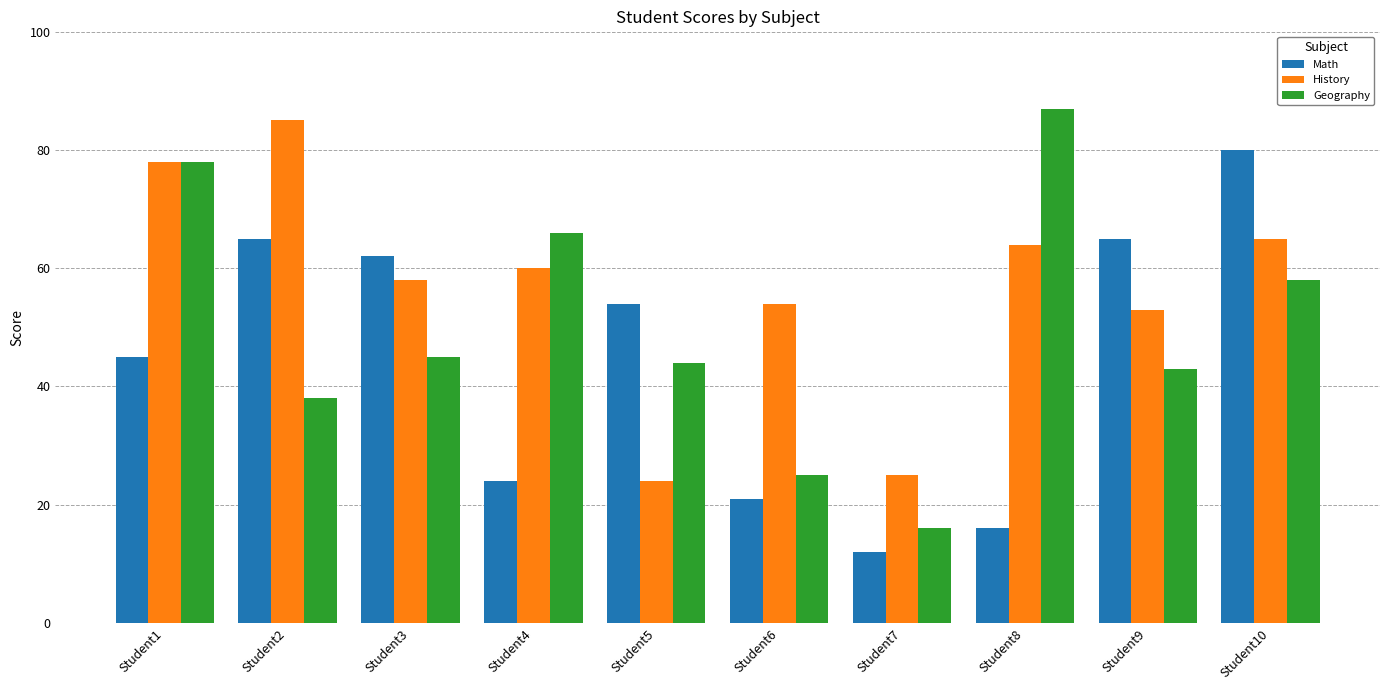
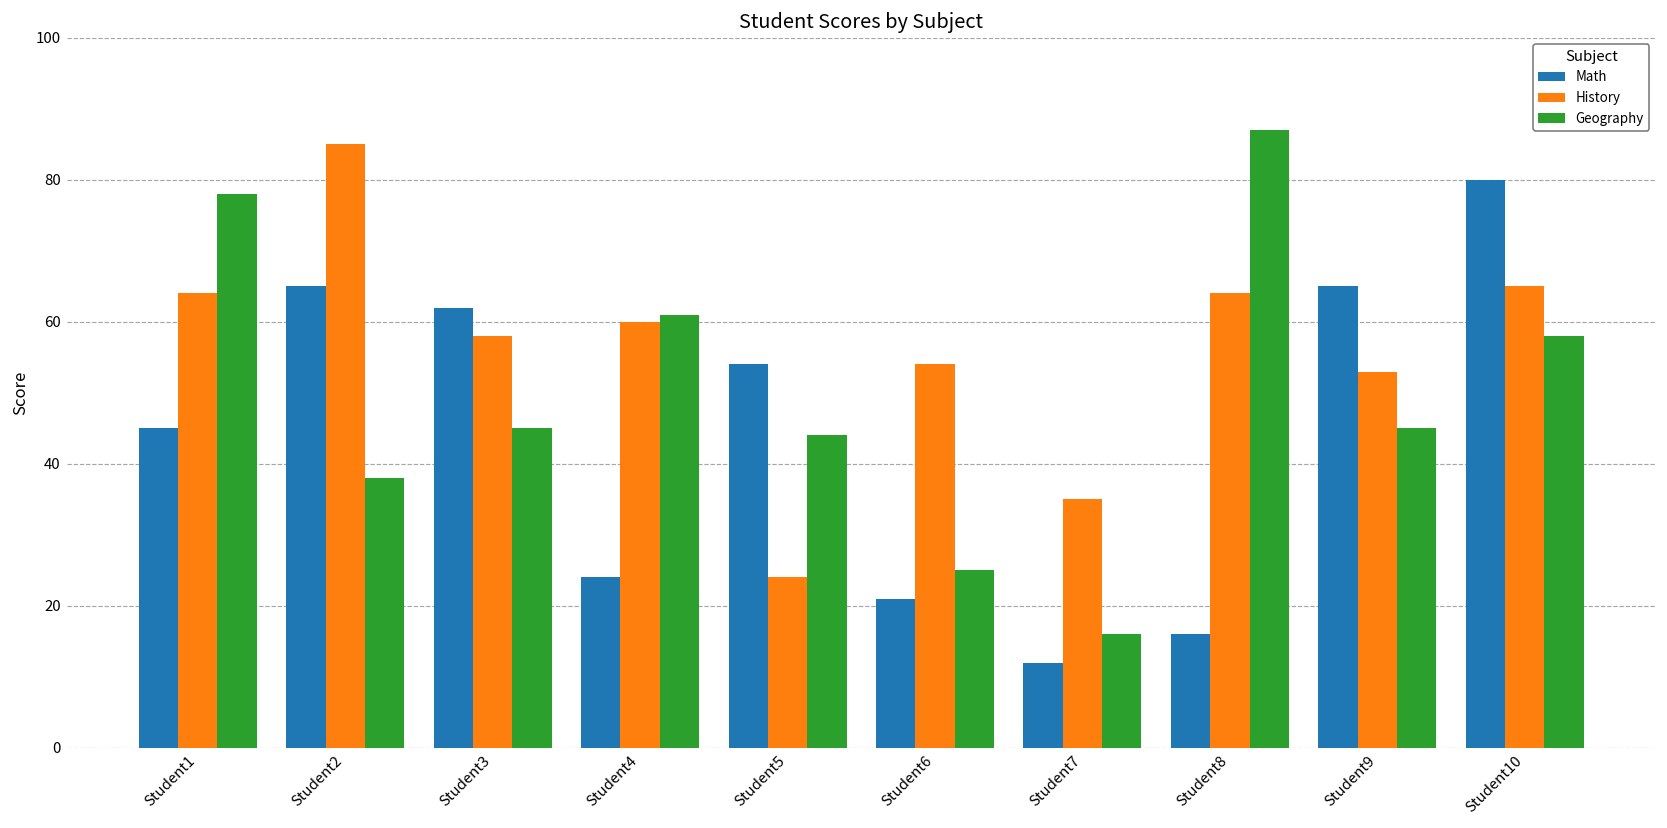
  {
    "Math": {
      "Student1": 45,
      "Student2": 65,
      "Student3": 62,
      "Student4": 24,
      "Student5": 54,
      "Student6": 21,
      "Student7": 12,
      "Student8": 16,
      "Student9": 65,
      "Student10": 80
    },
    "History": {
-     "Student1": 78,
+     "Student1": 64,
      "Student2": 85,
      "Student3": 58,
      "Student4": 60,
      "Student5": 24,
      "Student6": 54,
-     "Student7": 25,
+     "Student7": 35,
      "Student8": 64,
      "Student9": 53,
      "Student10": 65
    },
    "Geography": {
      "Student1": 78,
      "Student2": 38,
      "Student3": 45,
-     "Student4": 66,
+     "Student4": 61,
      "Student5": 44,
      "Student6": 25,
      "Student7": 16,
      "Student8": 87,
-     "Student9": 43,
+     "Student9": 45,
      "Student10": 58
    }
  }
